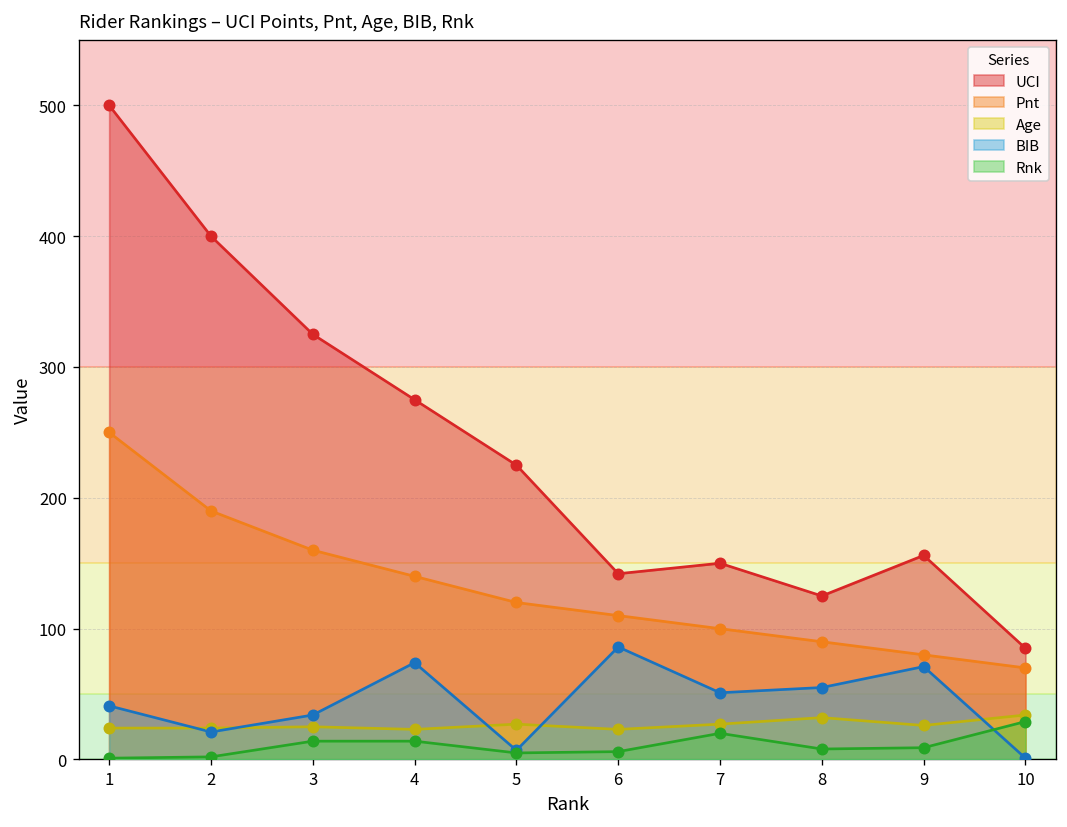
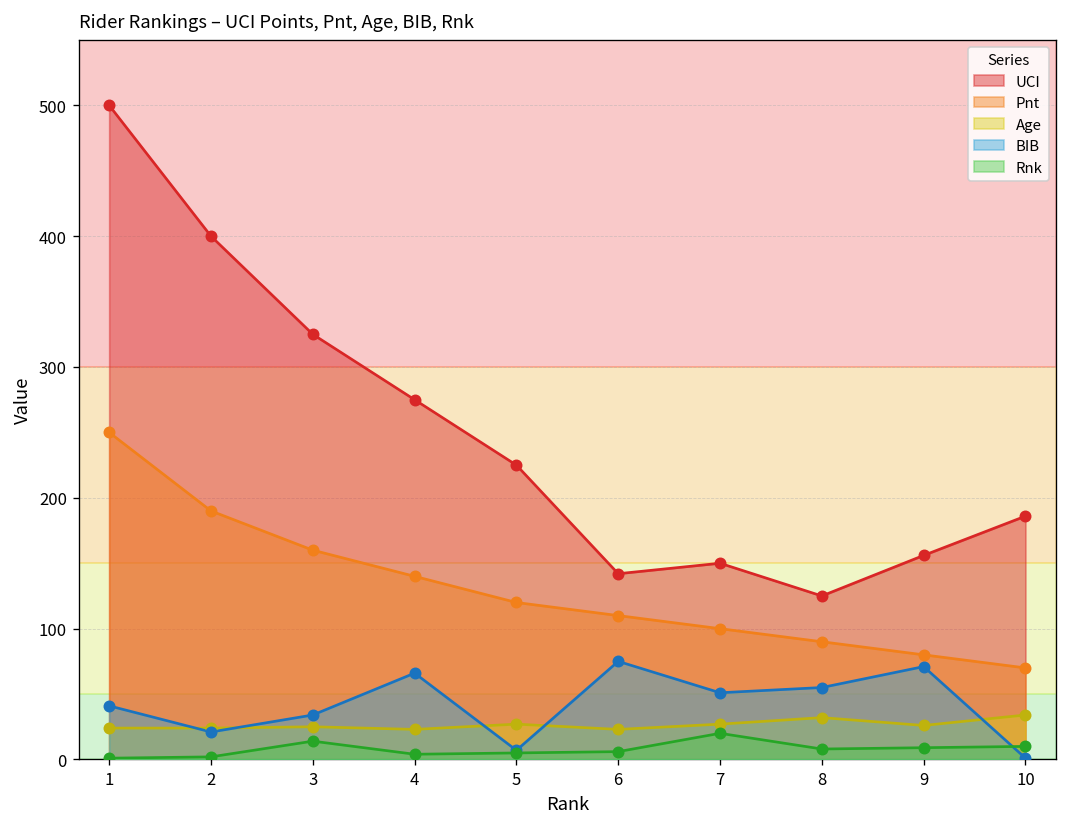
  {
    "UCI": {
      "1": 500,
      "2": 400,
      "3": 325,
      "4": 275,
      "5": 225,
      "6": 142,
      "7": 150,
      "8": 125,
      "9": 156,
-     "10": 85
+     "10": 186
    },
    "BIB": {
      "1": 41,
      "2": 21,
      "3": 34,
-     "4": 74,
-     "6": 86,
+     "4": 66,
+     "6": 75,
      "7": 51,
      "8": 55,
      "9": 71,
      "10": 1
    },
    "Rnk": {
      "1": 1,
      "2": 2,
      "3": 14,
-     "4": 14,
+     "4": 4,
      "6": 6,
      "7": 20,
      "8": 8,
      "9": 9,
-     "10": 29
+     "10": 10
    }
  }
